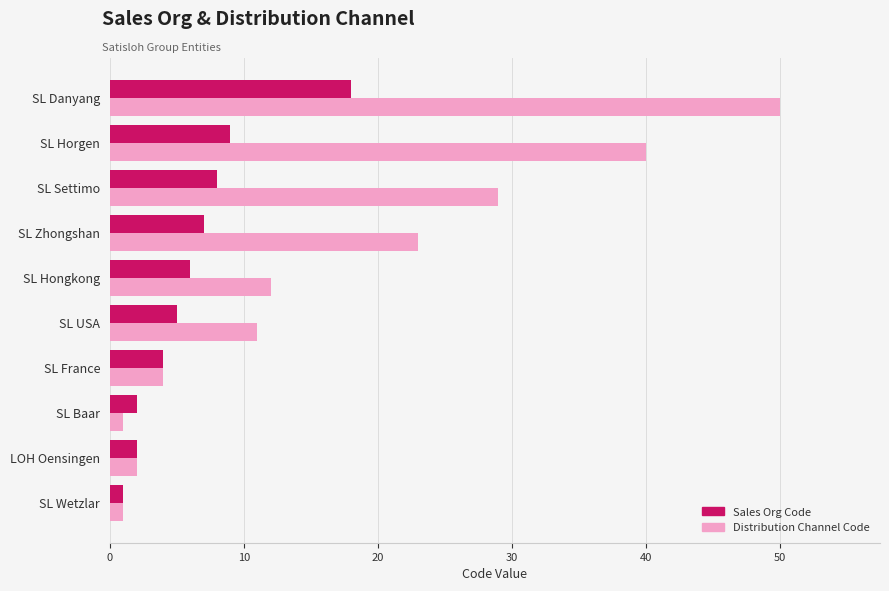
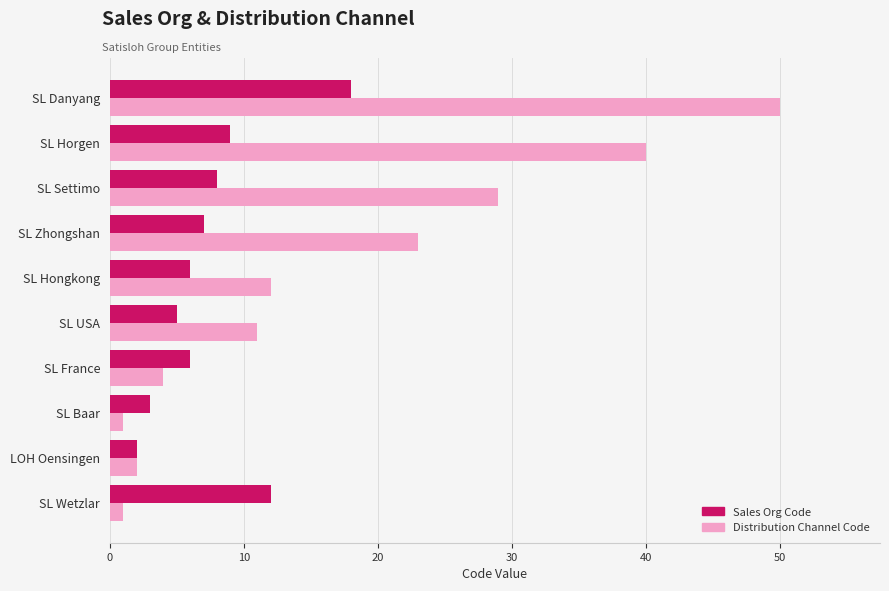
  {
    "Sales Org Code": {
      "SL Danyang": 18,
      "SL Horgen": 9,
      "SL Settimo": 8,
      "SL Zhongshan": 7,
      "SL Hongkong": 6,
      "SL USA": 5,
-     "SL France": 4,
-     "SL Baar": 2,
+     "SL France": 6,
+     "SL Baar": 3,
      "LOH Oensingen": 2,
-     "SL Wetzlar": 1
+     "SL Wetzlar": 12
    },
    "Distribution Channel Code": {
      "SL Danyang": 50,
      "SL Horgen": 40,
      "SL Settimo": 29,
      "SL Zhongshan": 23,
      "SL Hongkong": 12,
      "SL USA": 11,
      "SL France": 4,
      "SL Baar": 1,
      "LOH Oensingen": 2,
      "SL Wetzlar": 1
    }
  }
